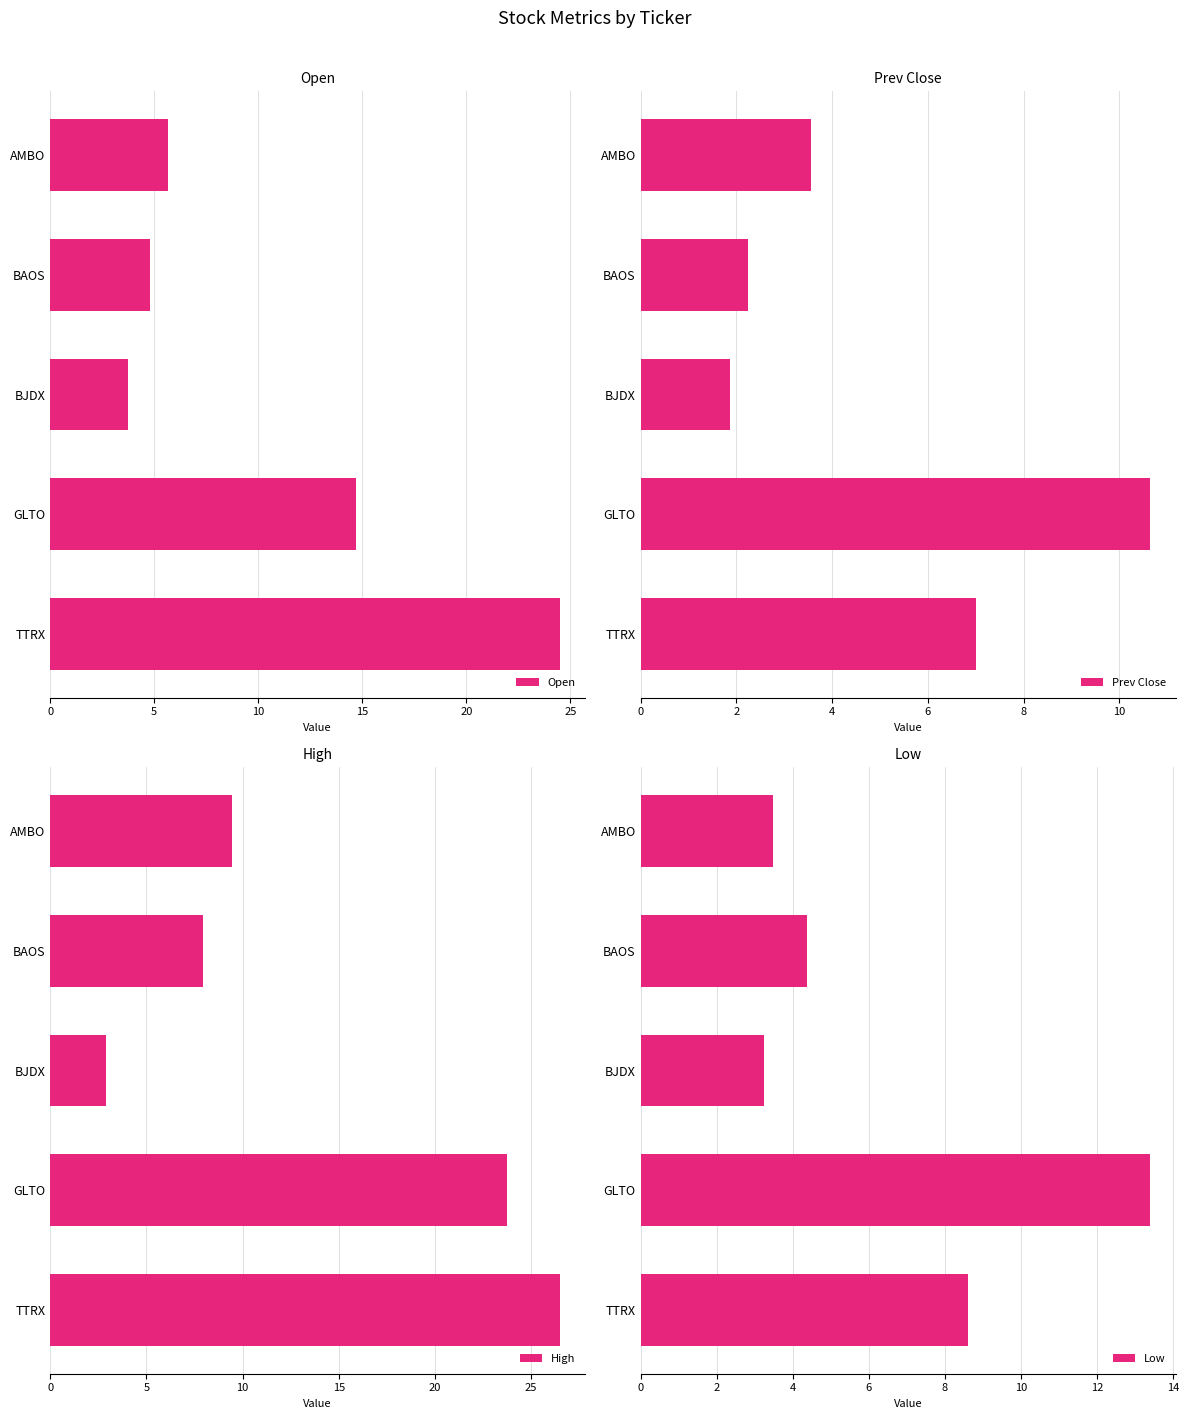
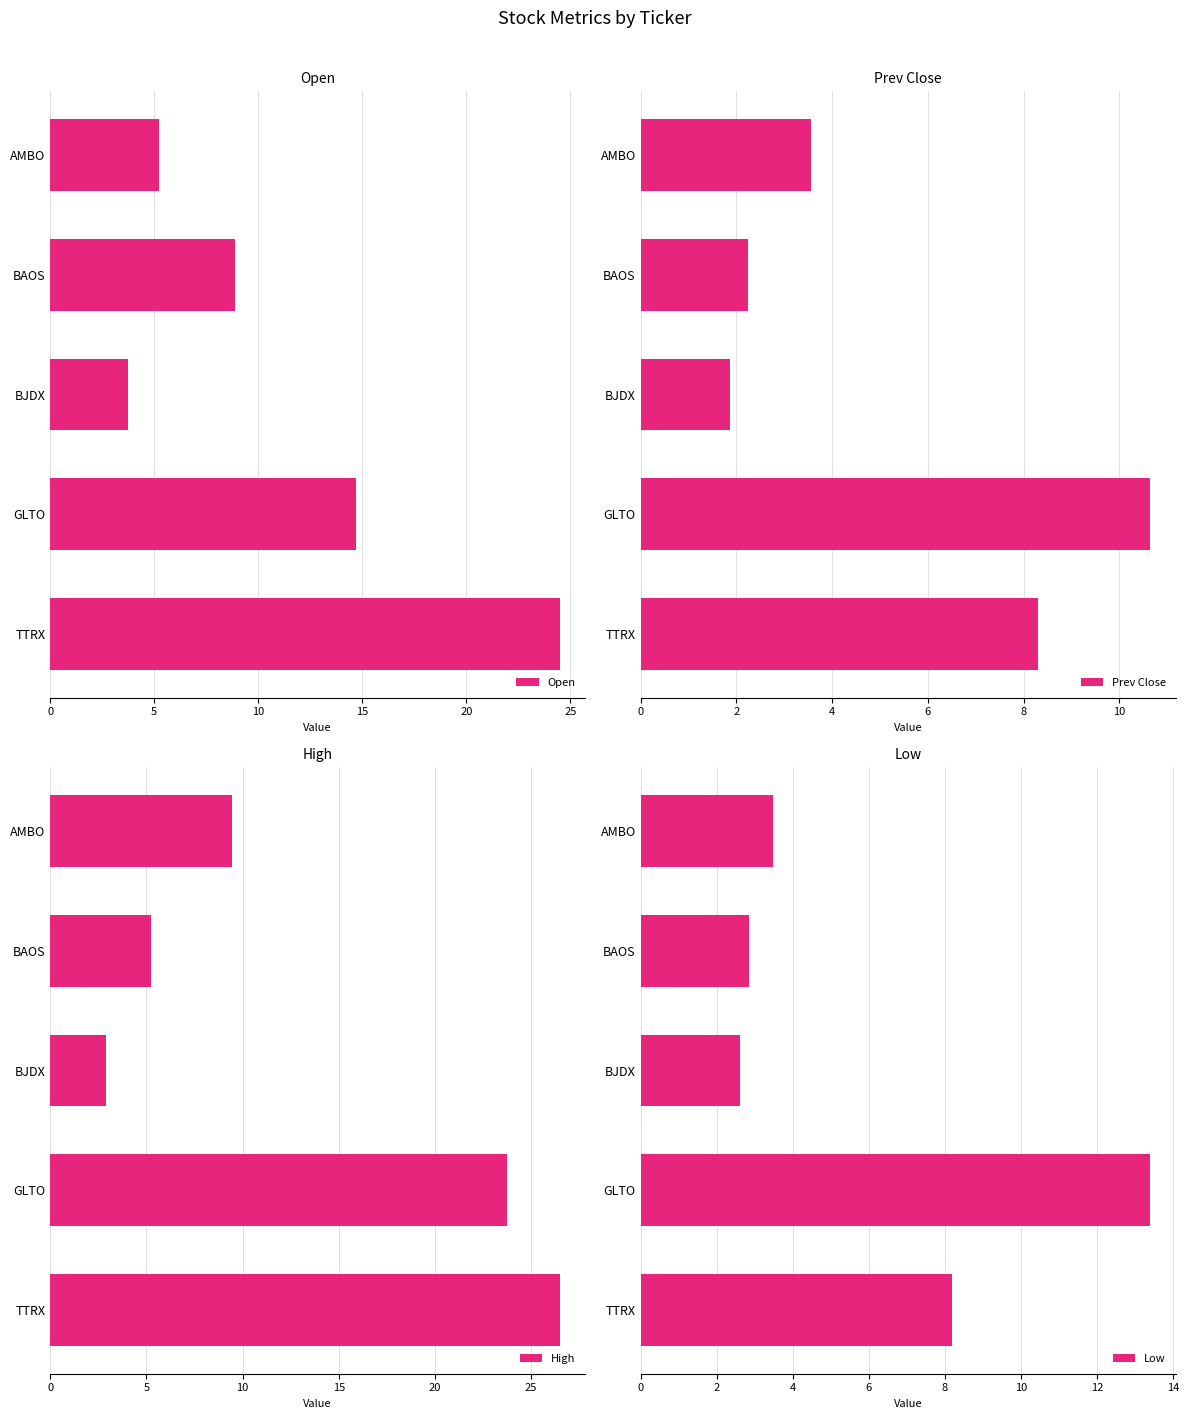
  {
    "Open": {
-     "AMBO": 5.7,
-     "BAOS": 4.8,
+     "AMBO": 5.2,
+     "BAOS": 8.9,
      "BJDX": 3.7,
      "GLTO": 14.7,
      "TTRX": 24.5
    },
    "Prev Close": {
      "AMBO": 3.6,
      "BAOS": 2.3,
      "BJDX": 1.9,
      "GLTO": 10.7,
-     "TTRX": 7.0
+     "TTRX": 8.3
    },
    "High": {
      "AMBO": 9.4,
-     "BAOS": 8.0,
+     "BAOS": 5.2,
      "BJDX": 2.9,
      "GLTO": 23.8,
      "TTRX": 26.5
    },
    "Low": {
      "AMBO": 3.5,
-     "BAOS": 4.4,
-     "BJDX": 3.2,
+     "BAOS": 2.9,
+     "BJDX": 2.6,
      "GLTO": 13.4,
-     "TTRX": 8.6
+     "TTRX": 8.2
    }
  }
